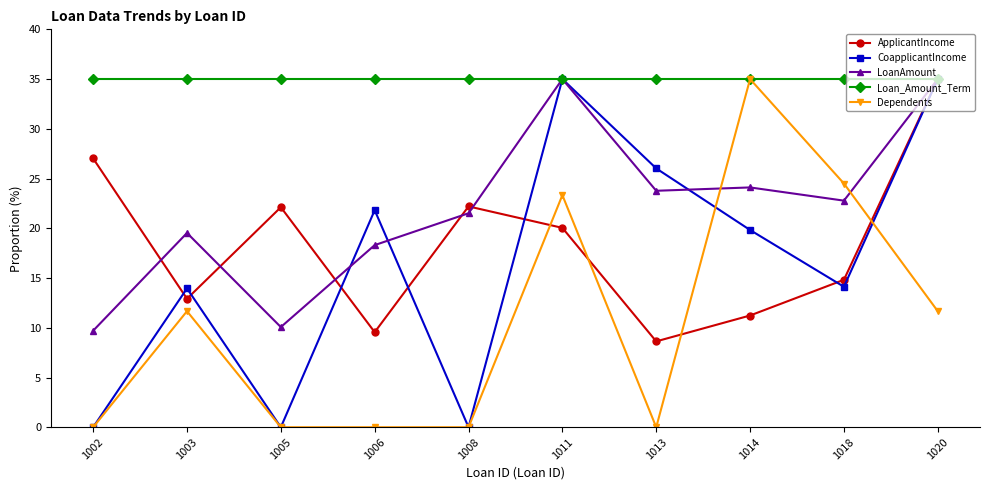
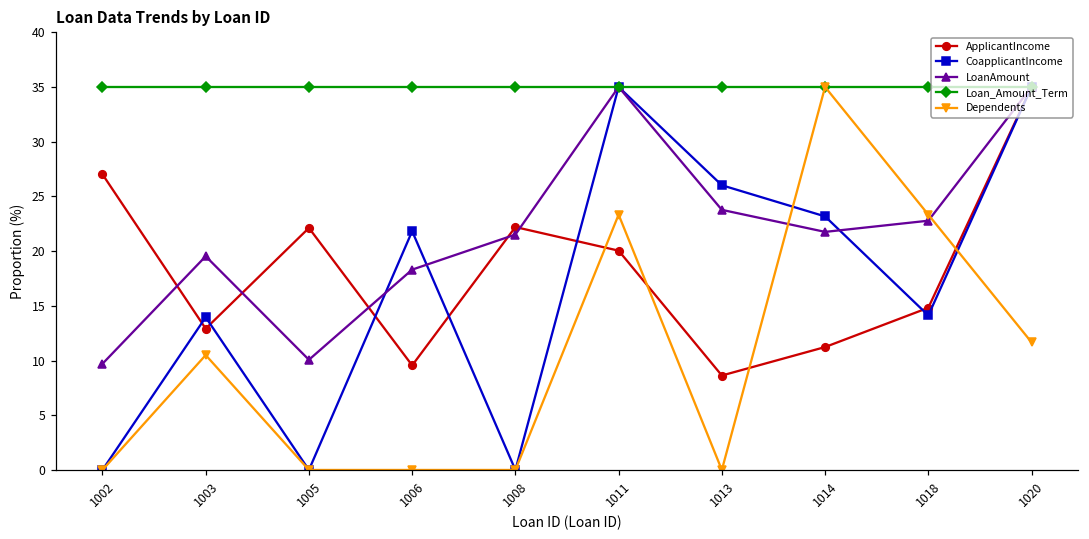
  {
    "ApplicantIncome": {
      "1002": 27,
      "1003": 13,
      "1005": 22,
      "1006": 10,
      "1008": 22,
      "1011": 20,
      "1013": 9,
      "1014": 11,
      "1018": 15
    },
    "CoapplicantIncome": {
      "1003": 14,
      "1006": 22,
      "1013": 26,
-     "1014": 20,
+     "1014": 23,
      "1018": 14
    },
    "LoanAmount": {
      "1002": 10,
      "1003": 20,
      "1005": 10,
      "1006": 18,
      "1008": 22,
      "1013": 24,
-     "1014": 24,
+     "1014": 22,
      "1018": 23
    },
    "Loan_Amount_Term": {
      "1002": 35,
      "1003": 35,
      "1005": 35,
      "1006": 35,
      "1008": 35,
      "1013": 35,
      "1018": 35
    },
    "Dependents": {
-     "1003": 12,
+     "1003": 11,
      "1006": 0,
      "1011": 23,
      "1013": 0,
-     "1018": 25,
+     "1018": 23,
      "1020": 12
    }
  }
